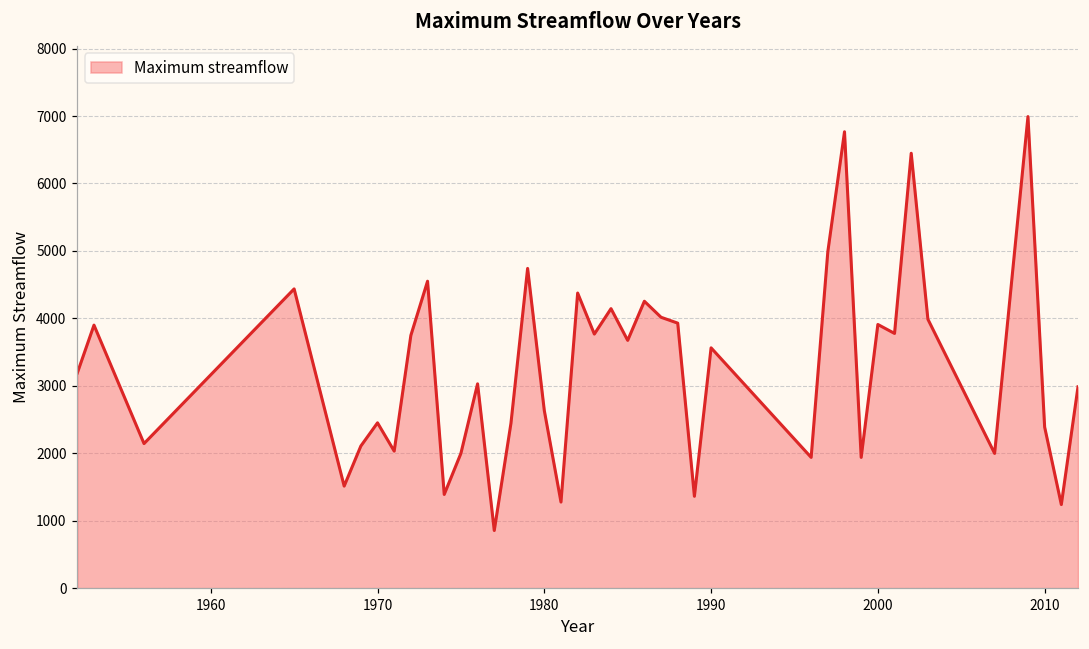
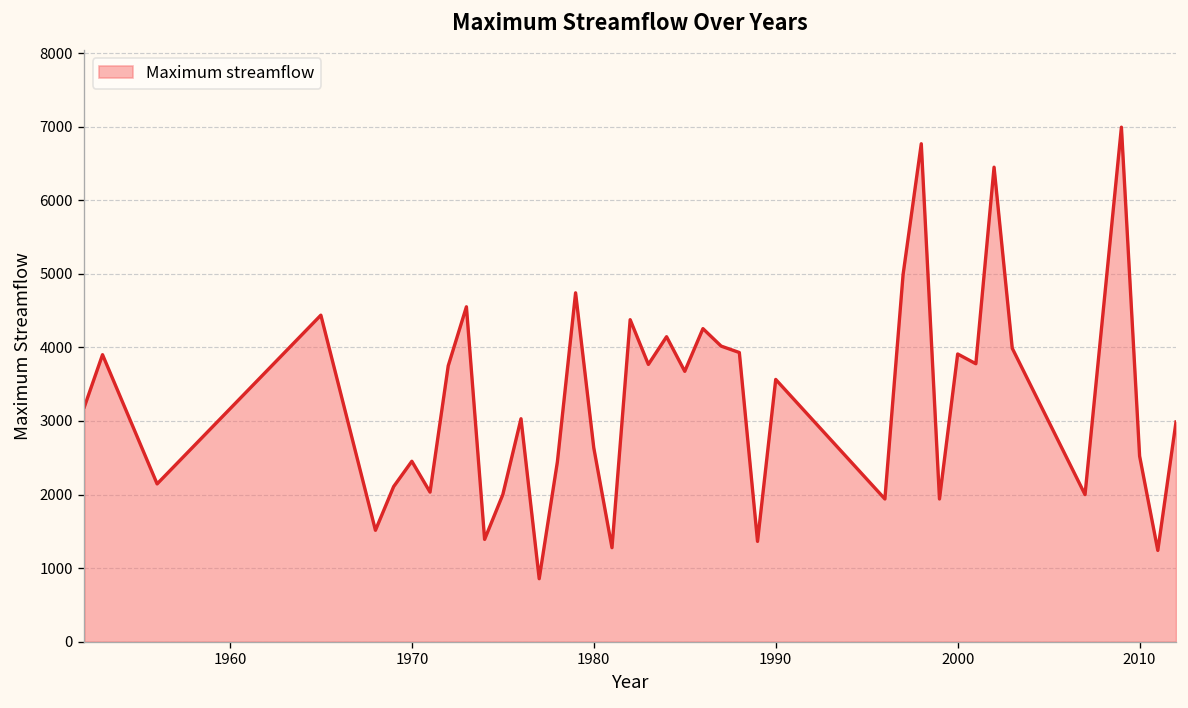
  {
    "1970": 2500,
    "1980": 2600,
    "1990": 3600,
    "2000": 3900,
-   "2010": 2400
+   "2010": 2500
  }
